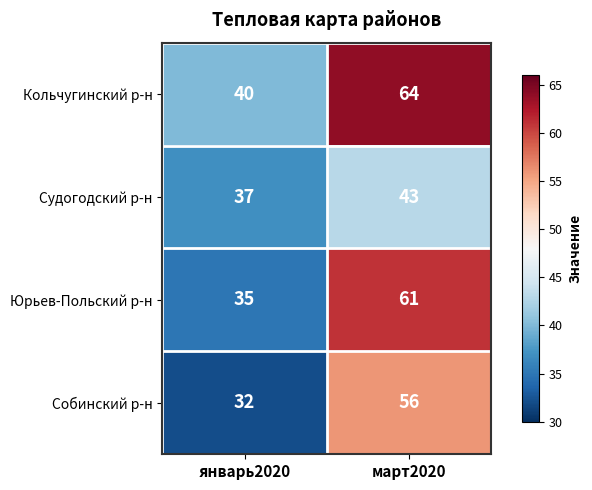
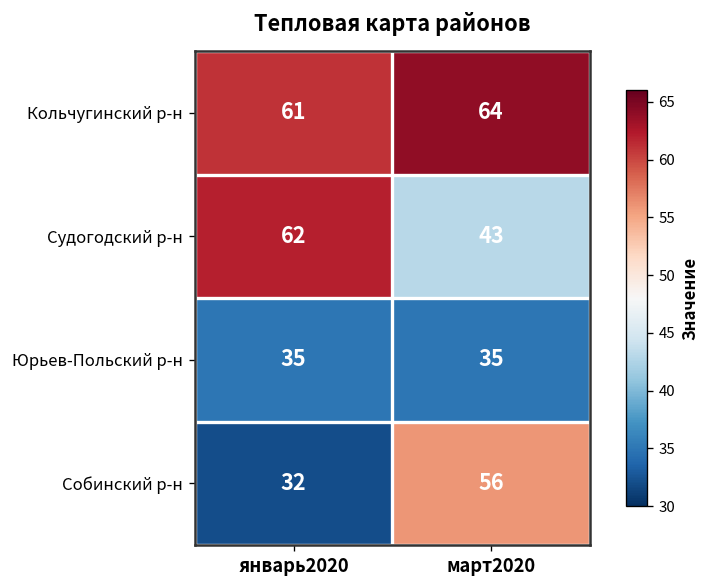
  {
    "Кольчугинский р-н": {
-     "январь2020": 40,
+     "январь2020": 61,
      "март2020": 64
    },
    "Судогодский р-н": {
-     "январь2020": 37,
+     "январь2020": 62,
      "март2020": 43
    },
    "Юрьев-Польский р-н": {
      "январь2020": 35,
-     "март2020": 61
+     "март2020": 35
    },
    "Собинский р-н": {
      "январь2020": 32,
      "март2020": 56
    }
  }
